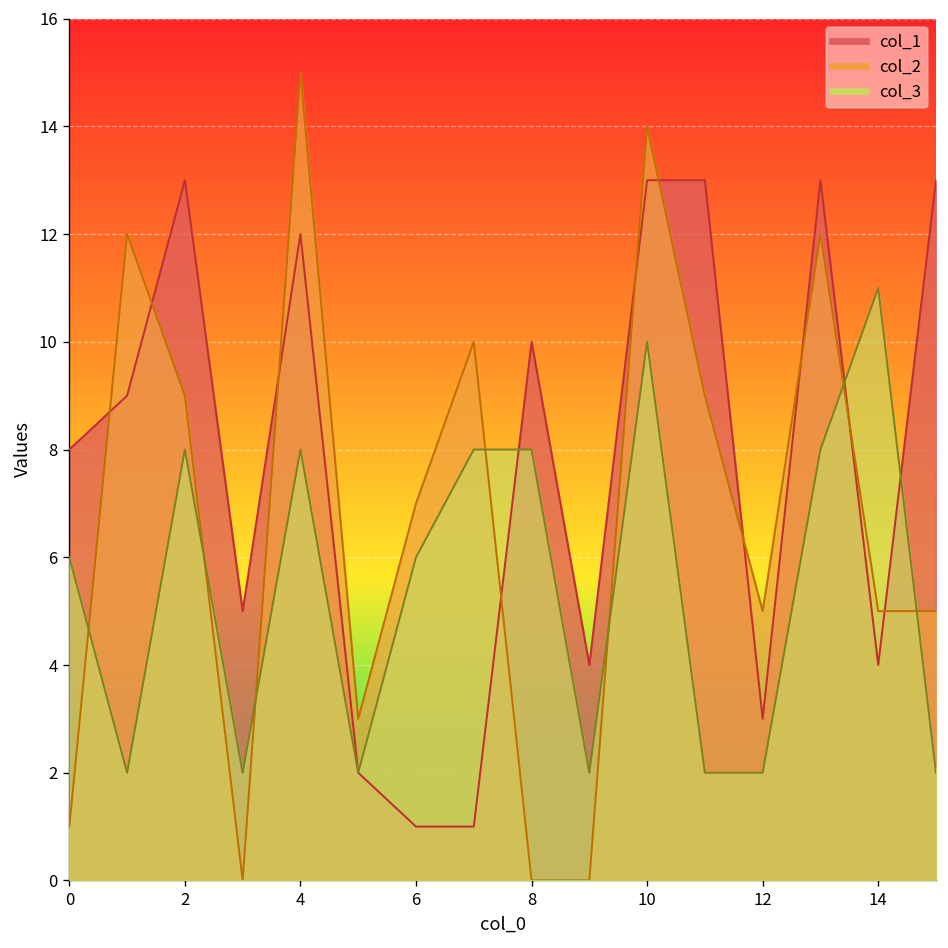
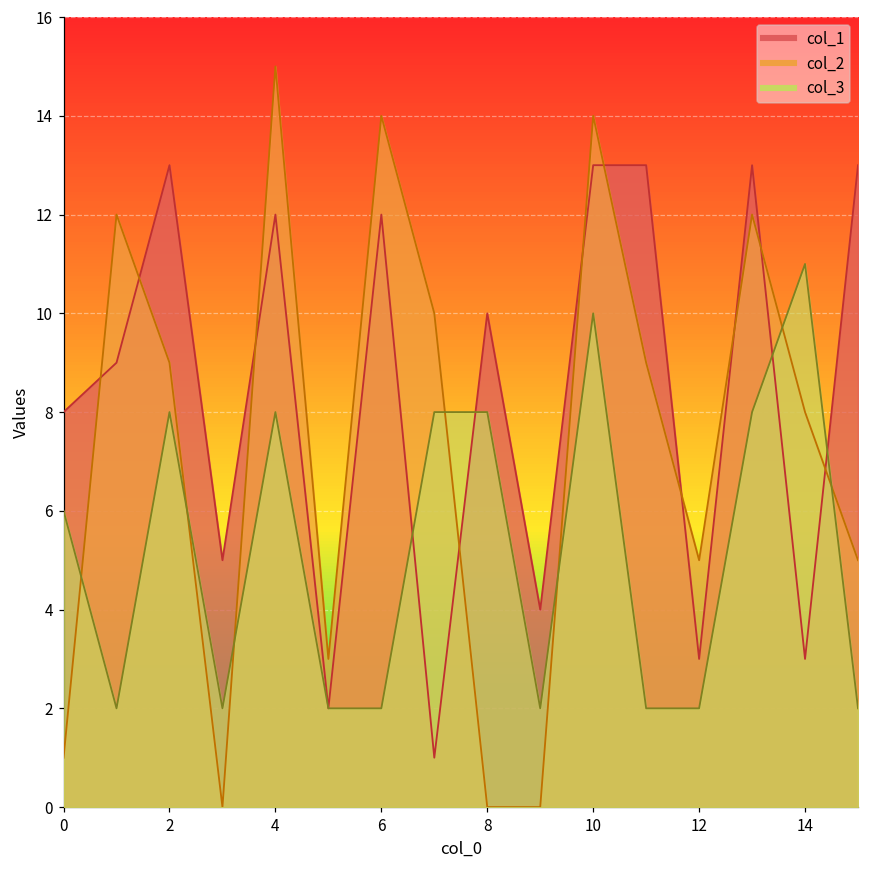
  {
    "col_1": {
      "0": 8,
      "2": 13,
      "4": 12,
-     "6": 1,
+     "6": 12,
      "8": 10,
      "10": 13,
      "12": 3,
-     "14": 4
+     "14": 3
    },
    "col_2": {
      "0": 1,
      "2": 9,
      "4": 15,
-     "6": 7,
+     "6": 14,
      "8": 0,
      "10": 14,
      "12": 5,
-     "14": 5
+     "14": 8
    },
    "col_3": {
      "0": 6,
      "2": 8,
      "4": 8,
-     "6": 6,
+     "6": 2,
      "8": 8,
      "10": 10,
      "12": 2,
      "14": 11
    }
  }
